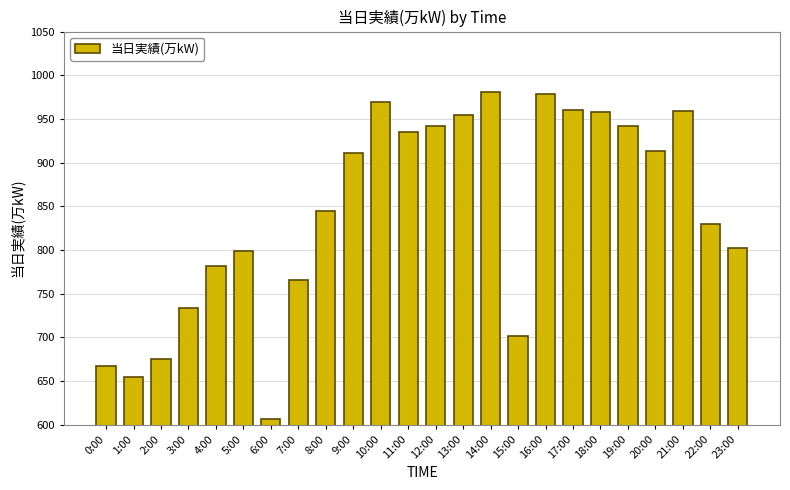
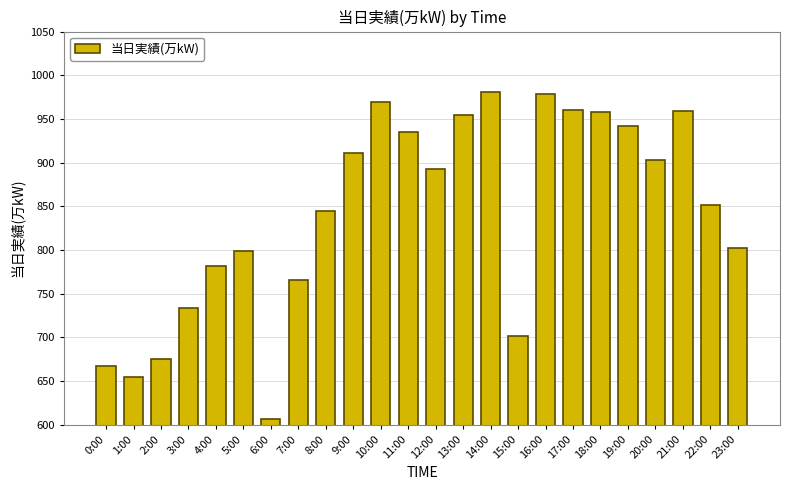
  {
    "0:00": 670,
    "1:00": 660,
    "2:00": 680,
    "3:00": 730,
    "4:00": 780,
    "5:00": 800,
    "6:00": 610,
    "7:00": 770,
    "8:00": 850,
    "9:00": 910,
    "10:00": 970,
    "11:00": 940,
-   "12:00": 940,
+   "12:00": 890,
    "13:00": 950,
    "14:00": 980,
    "15:00": 700,
    "16:00": 980,
    "17:00": 960,
    "18:00": 960,
    "19:00": 940,
-   "20:00": 910,
+   "20:00": 900,
    "21:00": 960,
-   "22:00": 830,
+   "22:00": 850,
    "23:00": 800
  }
